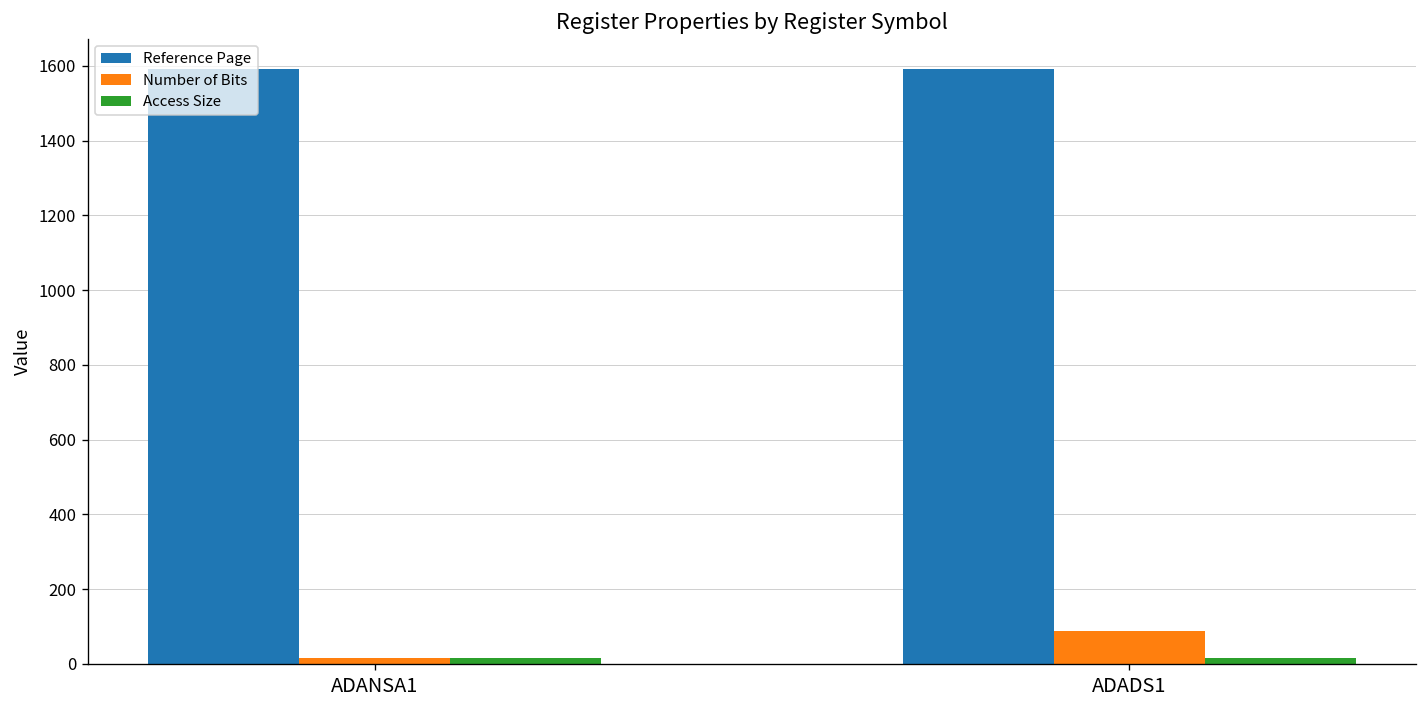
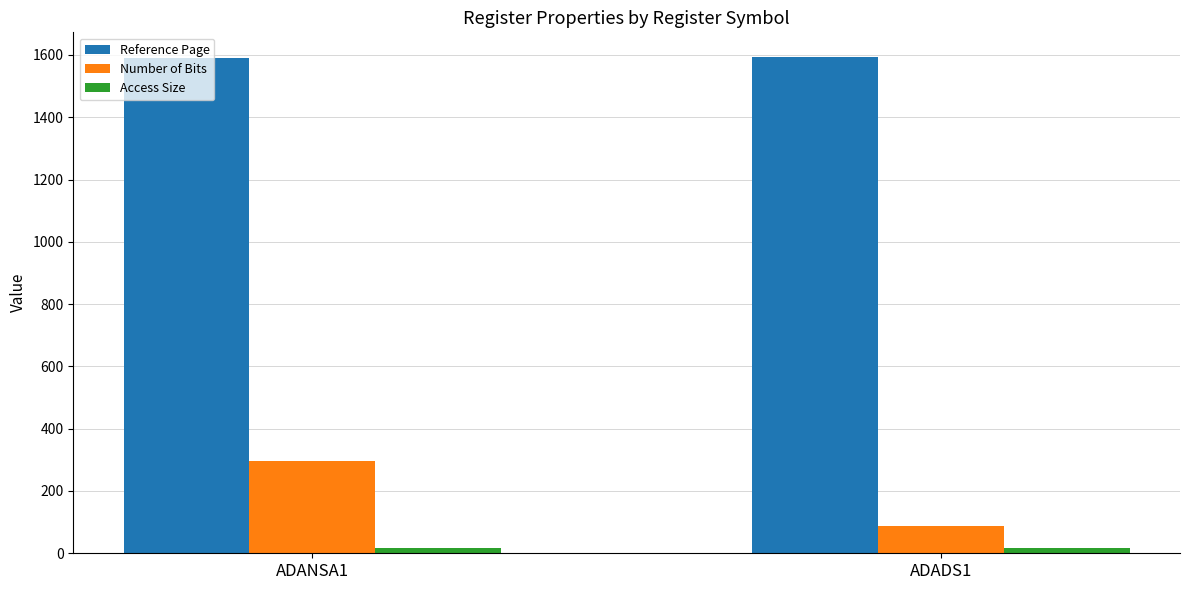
  {
    "Reference Page": {
      "ADADS1": 1590
    },
    "Number of Bits": {
-     "ADANSA1": 20,
+     "ADANSA1": 300,
      "ADADS1": 90
    },
    "Access Size": {
      "ADANSA1": 20,
      "ADADS1": 20
    }
  }
